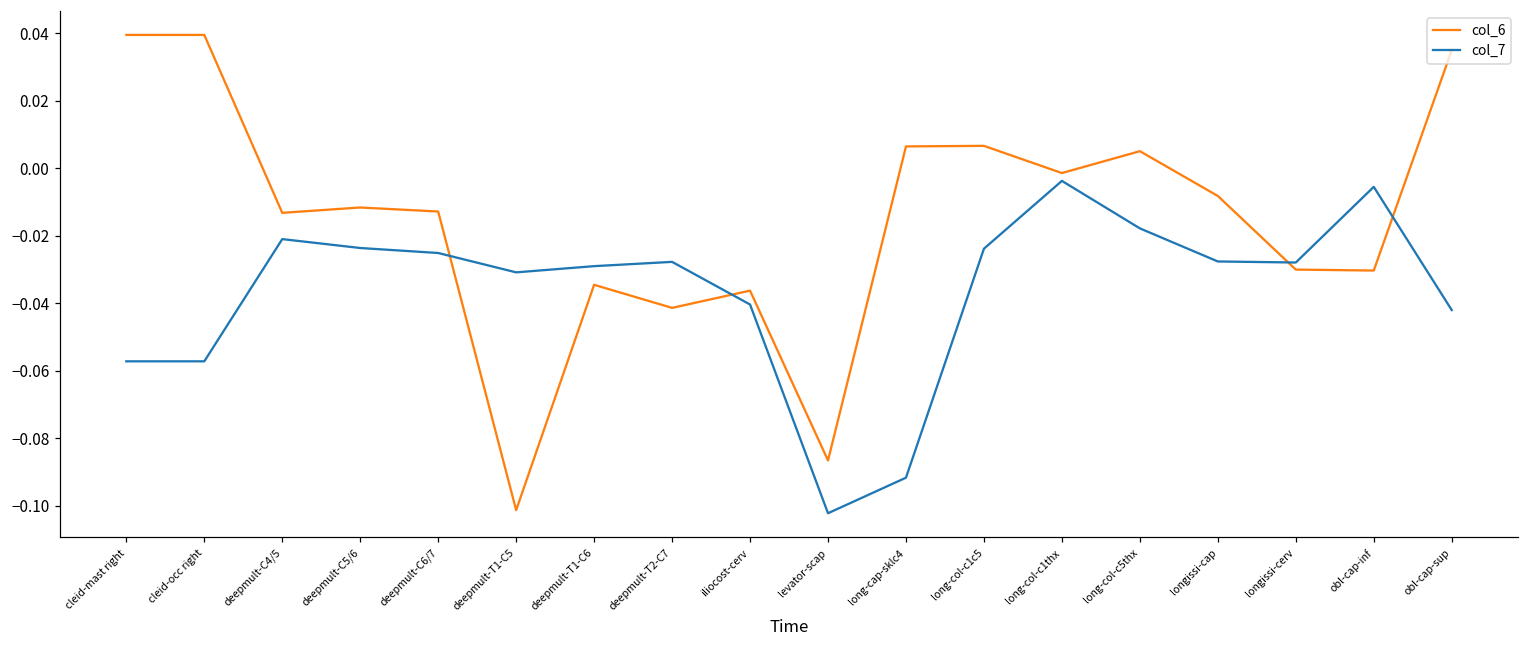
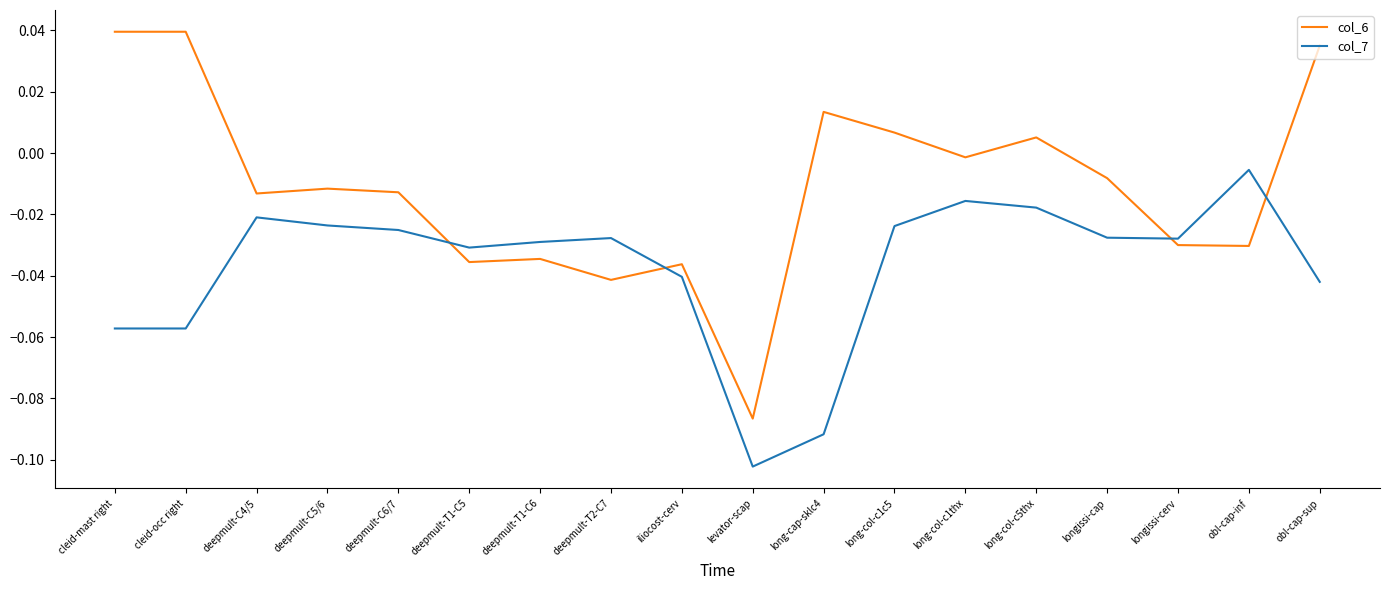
  {
    "col_6": {
      "cleid-mast right": 0.040,
      "cleid-occ right": 0.040,
      "deepmult-C4/5": -0.013,
      "deepmult-C5/6": -0.012,
      "deepmult-C6/7": -0.013,
-     "deepmult-T1-C5": -0.101,
+     "deepmult-T1-C5": -0.036,
      "deepmult-T1-C6": -0.035,
      "deepmult-T2-C7": -0.041,
      "iliocost-cerv": -0.036,
      "levator-scap": -0.087,
-     "long-cap-sklc4": 0.007,
+     "long-cap-sklc4": 0.013,
      "long-col-c1c5": 0.007,
      "long-col-c1thx": -0.001,
      "long-col-c5thx": 0.005,
      "longissi-cap": -0.008,
      "longissi-cerv": -0.030,
      "obl-cap-inf": -0.030
    },
    "col_7": {
      "cleid-mast right": -0.057,
      "cleid-occ right": -0.057,
      "deepmult-C4/5": -0.021,
      "deepmult-C5/6": -0.024,
      "deepmult-C6/7": -0.025,
      "deepmult-T1-C5": -0.031,
      "deepmult-T1-C6": -0.029,
      "deepmult-T2-C7": -0.028,
      "iliocost-cerv": -0.040,
      "levator-scap": -0.102,
      "long-cap-sklc4": -0.092,
      "long-col-c1c5": -0.024,
-     "long-col-c1thx": -0.004,
+     "long-col-c1thx": -0.016,
      "long-col-c5thx": -0.018,
      "longissi-cap": -0.028,
      "longissi-cerv": -0.028,
      "obl-cap-inf": -0.005,
      "obl-cap-sup": -0.042
    }
  }
